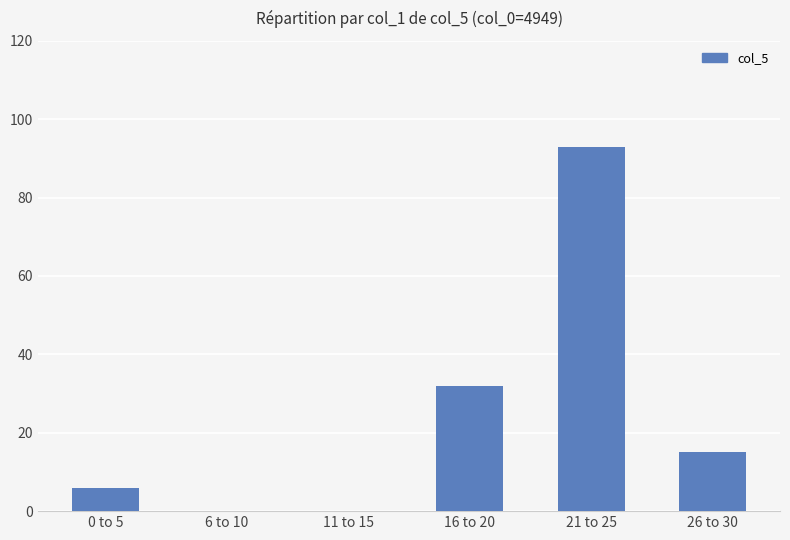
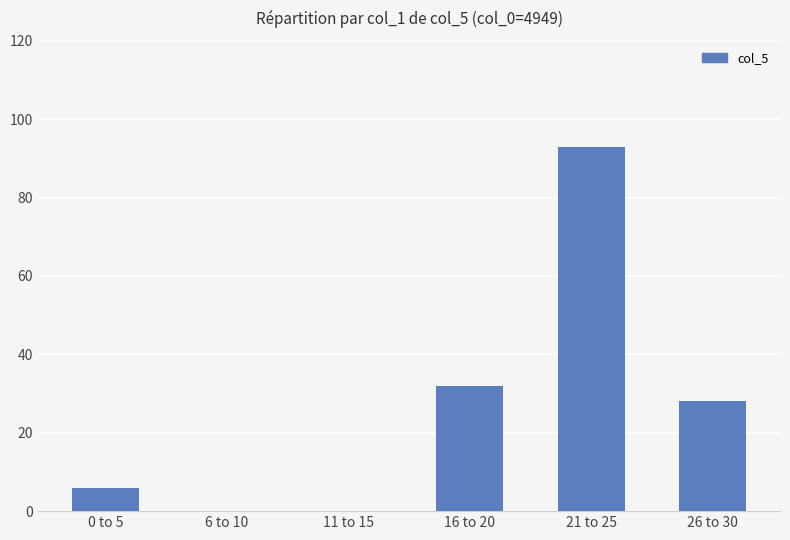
  {
    "0 to 5": 6,
    "6 to 10": 0,
    "11 to 15": 0,
    "16 to 20": 32,
    "21 to 25": 93,
-   "26 to 30": 15
+   "26 to 30": 28
  }
